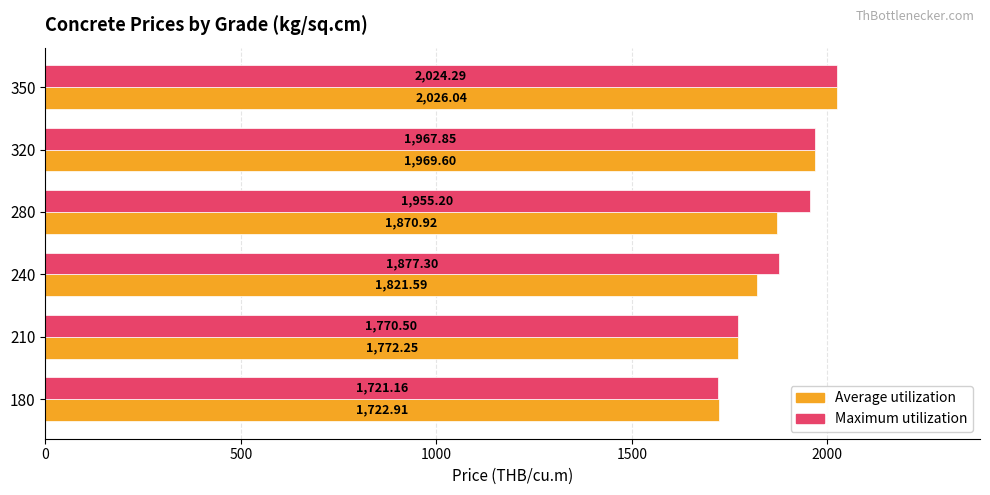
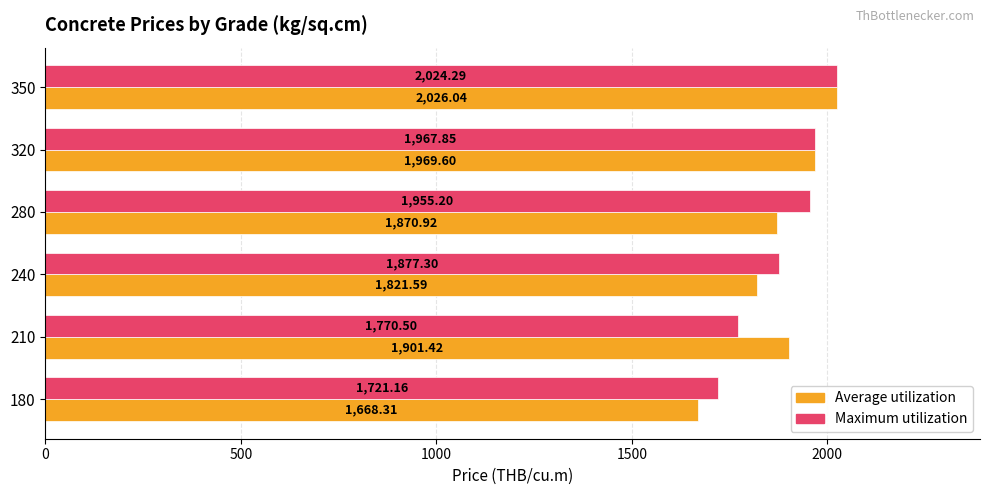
  {
    "Average utilization": {
      "350": "2,026.04",
      "320": "1,969.60",
      "280": "1,870.92",
      "240": "1,821.59",
-     "210": "1,772.25",
-     "180": "1,722.91"
+     "210": "1,901.42",
+     "180": "1,668.31"
    },
    "Maximum utilization": {
      "350": "2,024.29",
      "320": "1,967.85",
      "280": "1,955.20",
      "240": "1,877.30",
      "210": "1,770.50",
      "180": "1,721.16"
    }
  }
